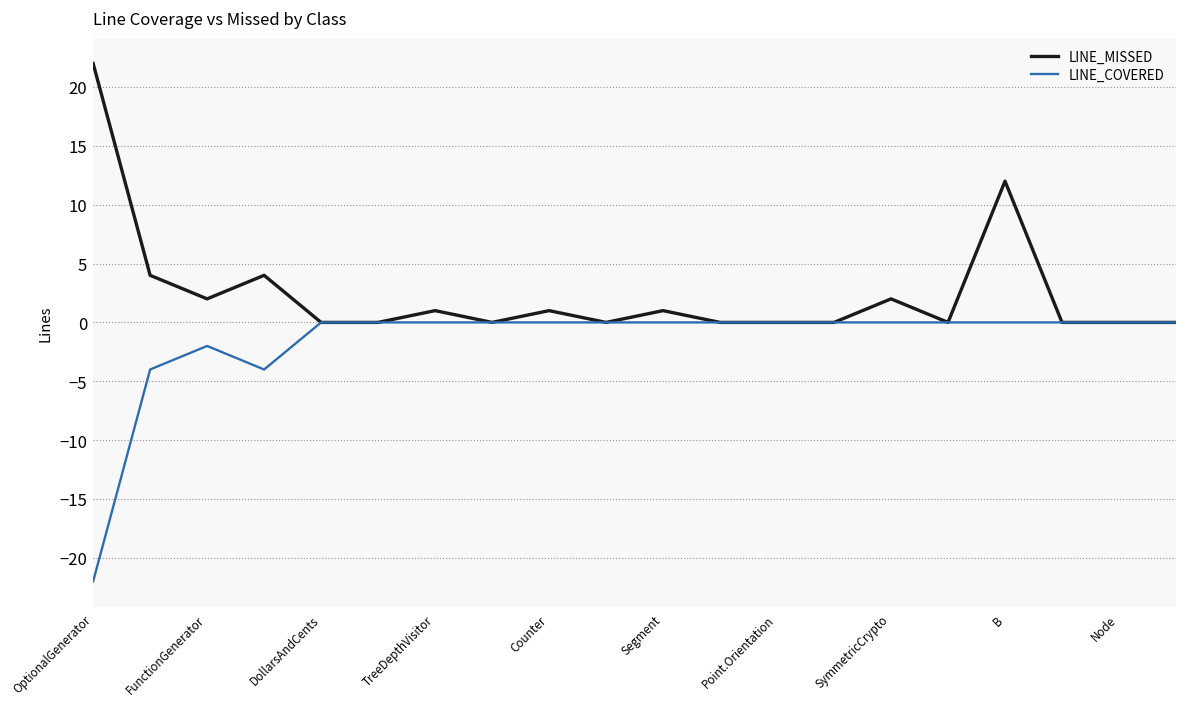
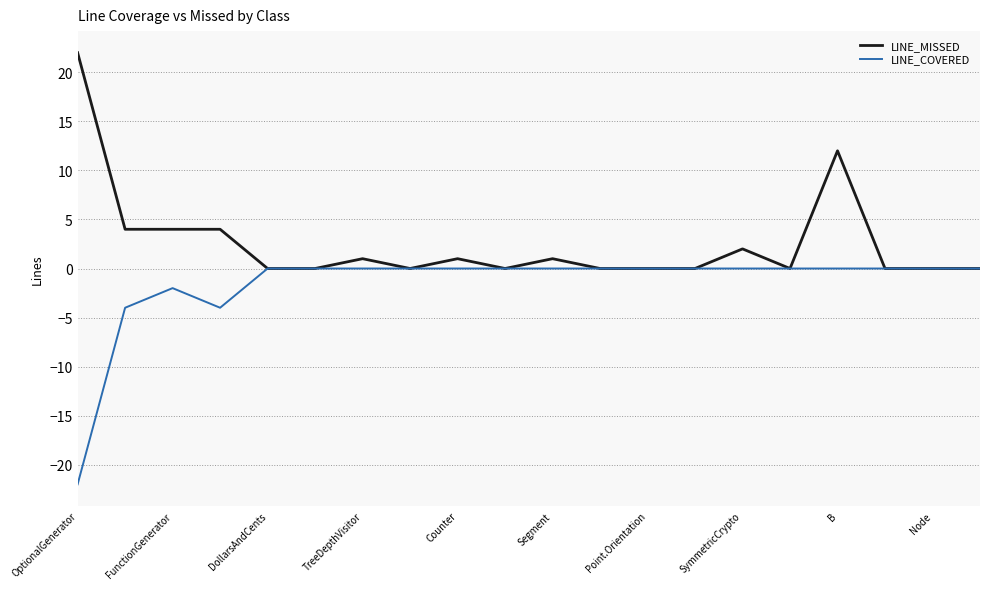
  {
    "LINE_MISSED": {
      "OptionalGenerator": 22,
-     "FunctionGenerator": 2,
+     "FunctionGenerator": 4,
      "TreeDepthVisitor": 1,
      "Counter": 1,
      "Segment": 1,
      "SymmetricCrypto": 2,
      "B": 12
    },
    "LINE_COVERED": {
      "OptionalGenerator": -22,
      "FunctionGenerator": -2,
      "TreeDepthVisitor": 0,
      "Counter": 0,
      "Segment": 0,
      "SymmetricCrypto": 0,
      "B": 0
    }
  }
